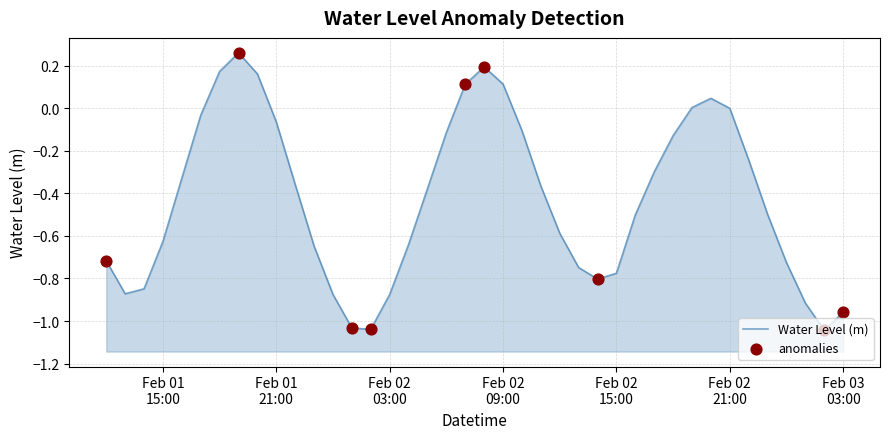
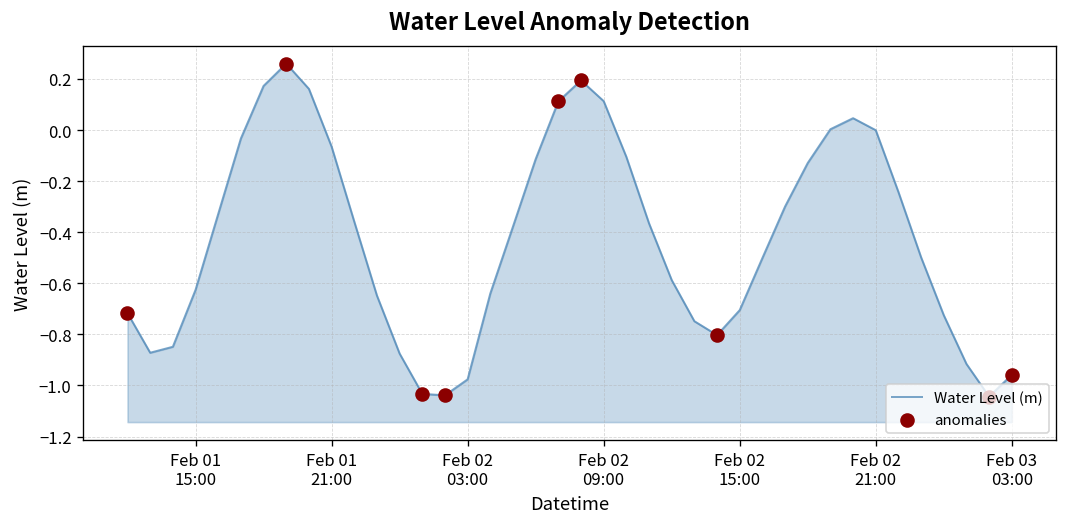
  {
    "Water Level (m)": {
      "Feb 01 15:00": -0.63,
      "Feb 01 21:00": -0.06,
-     "Feb 02 03:00": -0.88,
+     "Feb 02 03:00": -0.98,
      "Feb 02 09:00": 0.11,
-     "Feb 02 15:00": -0.78,
+     "Feb 02 15:00": -0.71,
      "Feb 02 21:00": 0.00
    }
  }
